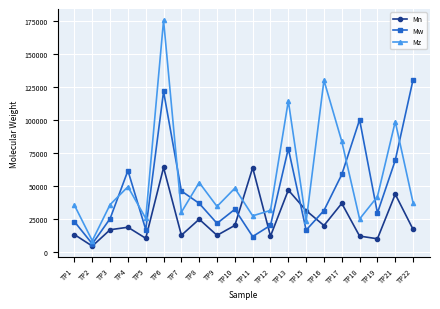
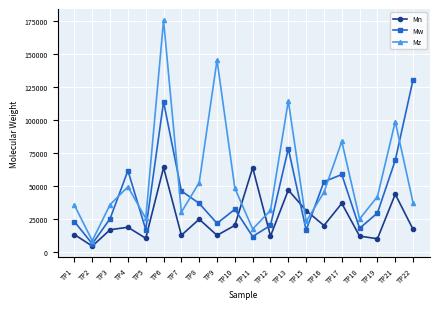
  {
    "Mn": {
      "TP1": 14000,
      "TP3": 17000,
      "TP4": 19000,
      "TP5": 11000,
      "TP6": 64000,
      "TP7": 13000,
      "TP8": 25000,
      "TP9": 13000,
      "TP10": 20000,
      "TP11": 64000,
      "TP12": 12000,
      "TP13": 47000,
      "TP15": 32000,
      "TP16": 20000,
      "TP17": 37000,
      "TP18": 12000,
      "TP19": 10000,
      "TP21": 44000,
      "TP22": 17000
    },
    "Mw": {
      "TP1": 23000,
      "TP3": 26000,
      "TP4": 62000,
      "TP5": 17000,
-     "TP6": 122000,
+     "TP6": 114000,
      "TP7": 47000,
      "TP8": 37000,
      "TP9": 22000,
      "TP10": 33000,
      "TP11": 12000,
      "TP12": 21000,
      "TP13": 79000,
      "TP15": 17000,
-     "TP16": 32000,
+     "TP16": 54000,
      "TP17": 59000,
-     "TP18": 100000,
+     "TP18": 18000,
      "TP19": 30000,
      "TP21": 70000,
      "TP22": 131000
    },
    "Mz": {
      "TP1": 36000,
      "TP2": 9000,
      "TP3": 36000,
      "TP4": 50000,
      "TP5": 26000,
      "TP6": 176000,
      "TP7": 30000,
      "TP8": 53000,
-     "TP9": 35000,
+     "TP9": 146000,
      "TP10": 49000,
-     "TP11": 28000,
+     "TP11": 18000,
      "TP12": 32000,
      "TP13": 115000,
      "TP15": 23000,
-     "TP16": 130000,
+     "TP16": 46000,
      "TP17": 84000,
      "TP18": 25000,
      "TP19": 42000,
      "TP21": 99000,
      "TP22": 38000
    }
  }
